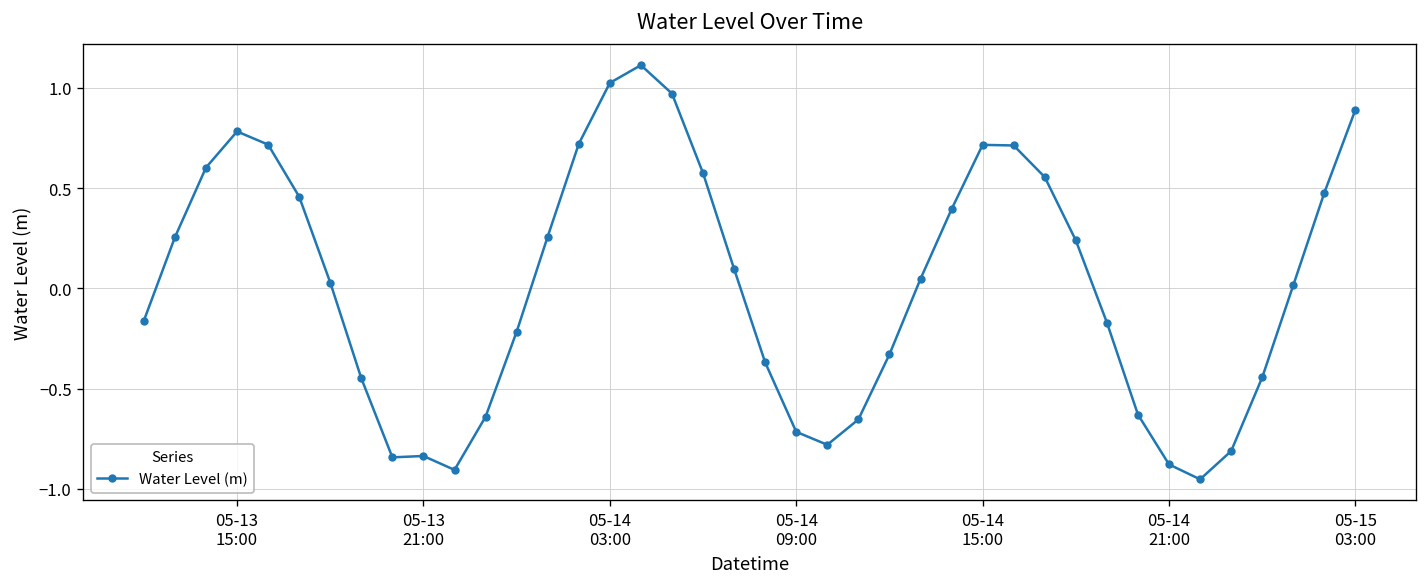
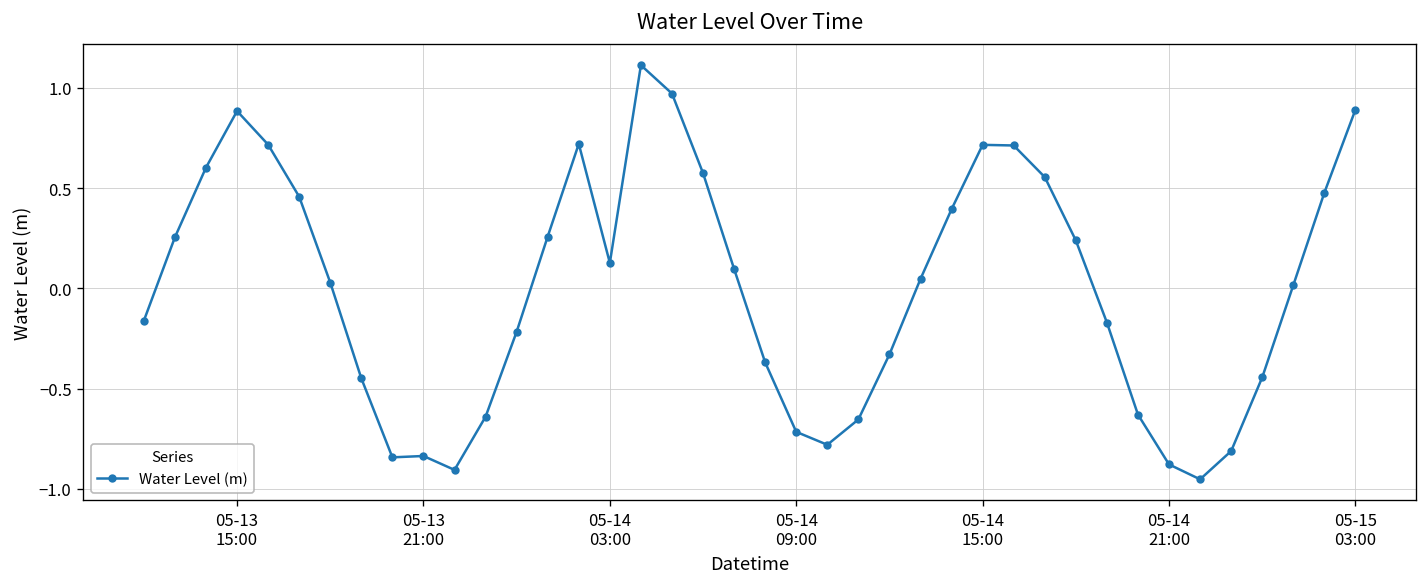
  {
-   "05-13 15:00": 0.78,
+   "05-13 15:00": 0.88,
    "05-13 21:00": -0.84,
-   "05-14 03:00": 1.02,
+   "05-14 03:00": 0.13,
    "05-14 09:00": -0.72,
    "05-14 15:00": 0.72,
    "05-14 21:00": -0.88,
    "05-15 03:00": 0.89
  }
